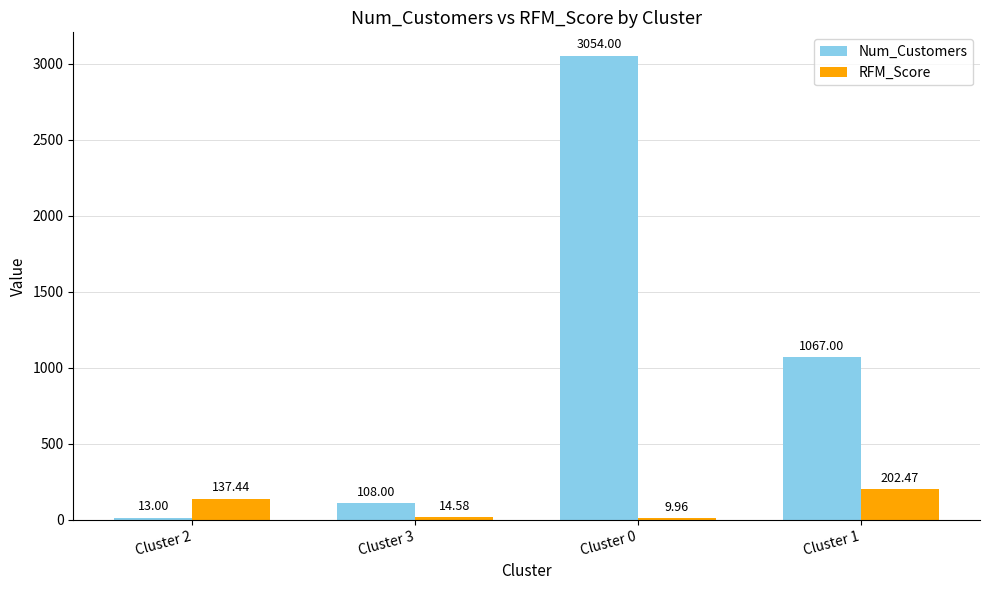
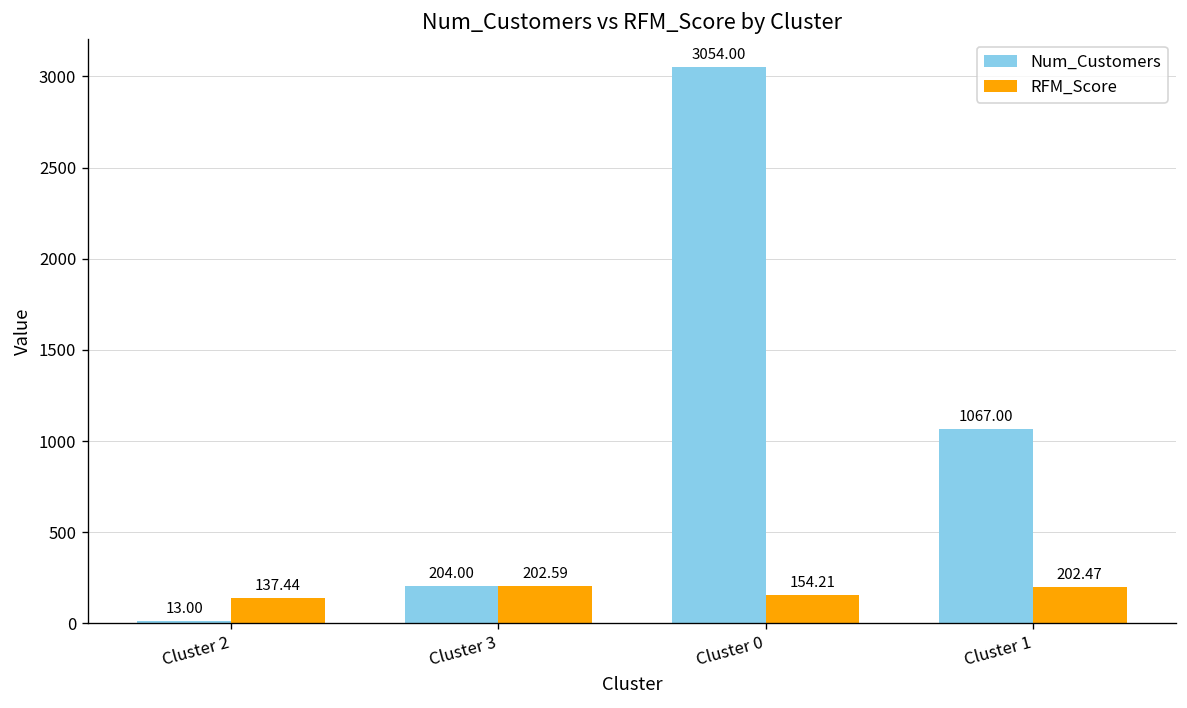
  {
    "Num_Customers": {
      "Cluster 2": 13.00,
-     "Cluster 3": 108.00,
+     "Cluster 3": 204.00,
      "Cluster 0": 3054.00,
      "Cluster 1": 1067.00
    },
    "RFM_Score": {
      "Cluster 2": 137.44,
-     "Cluster 3": 14.58,
-     "Cluster 0": 9.96,
+     "Cluster 3": 202.59,
+     "Cluster 0": 154.21,
      "Cluster 1": 202.47
    }
  }
